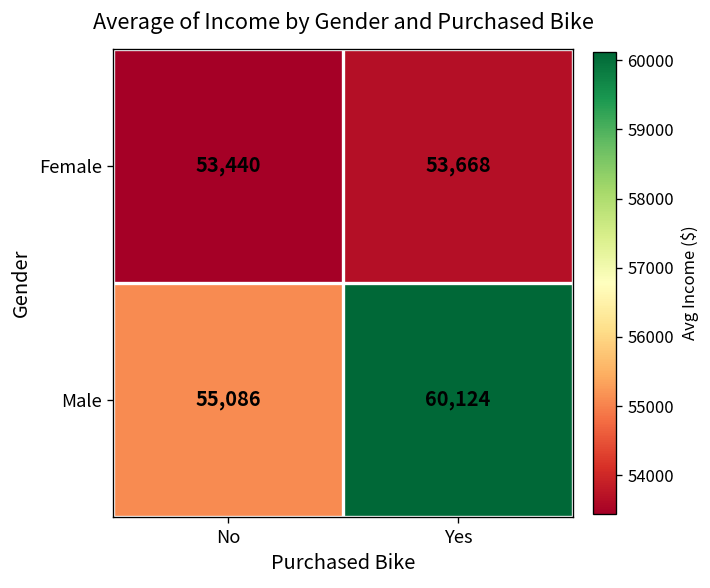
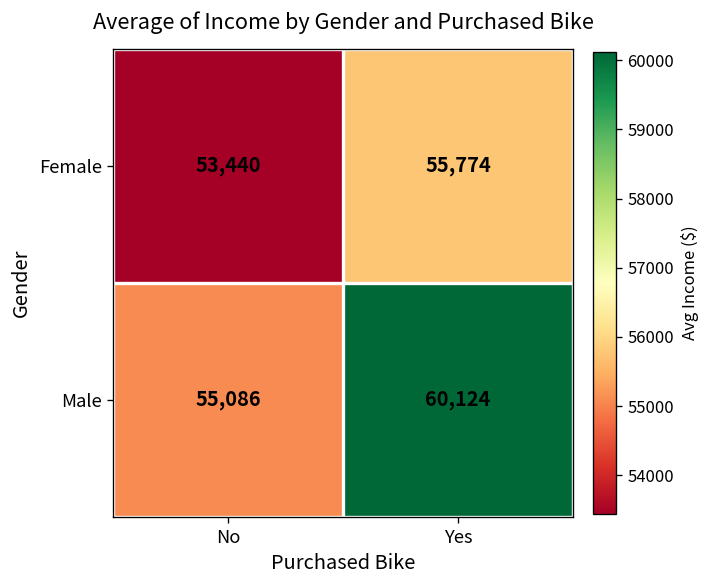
  {
    "Female": {
      "No": "53,440",
-     "Yes": "53,668"
+     "Yes": "55,774"
    },
    "Male": {
      "No": "55,086",
      "Yes": "60,124"
    }
  }
